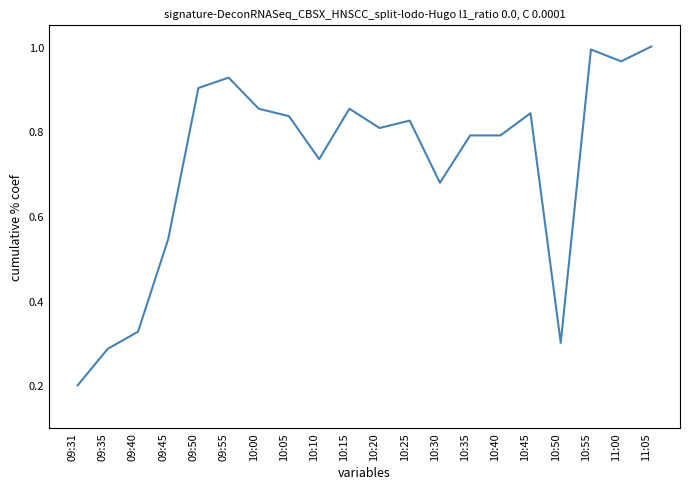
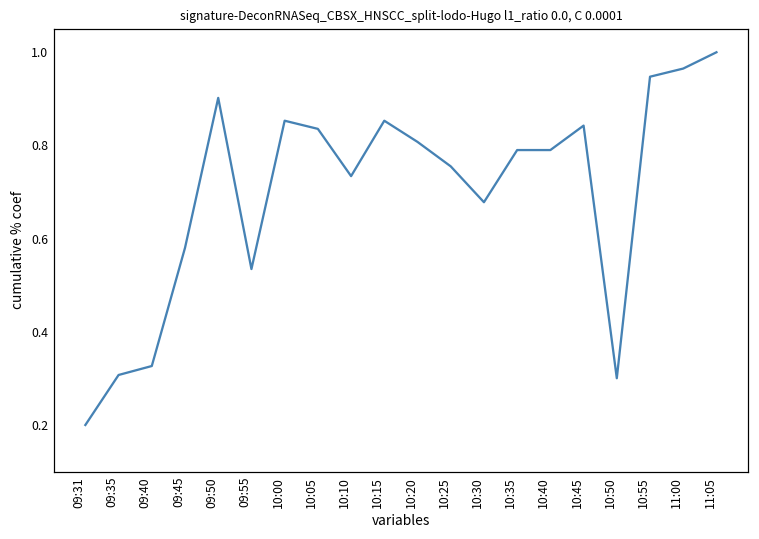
  {
    "09:31": 0.20,
-   "09:35": 0.29,
+   "09:35": 0.31,
    "09:40": 0.33,
-   "09:45": 0.55,
+   "09:45": 0.58,
    "09:50": 0.90,
-   "09:55": 0.93,
+   "09:55": 0.53,
    "10:00": 0.85,
    "10:05": 0.84,
    "10:10": 0.73,
    "10:15": 0.85,
    "10:20": 0.81,
-   "10:25": 0.83,
+   "10:25": 0.76,
    "10:30": 0.68,
    "10:35": 0.79,
    "10:40": 0.79,
    "10:45": 0.84,
    "10:50": 0.30,
-   "10:55": 0.99,
+   "10:55": 0.95,
    "11:00": 0.97,
    "11:05": 1.00
  }
